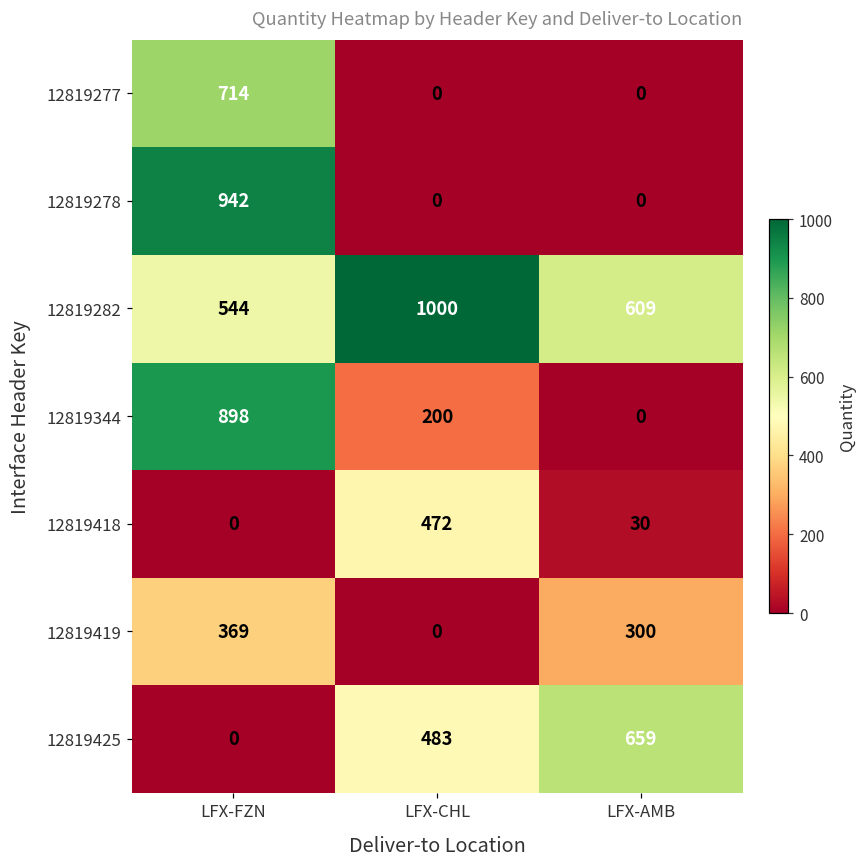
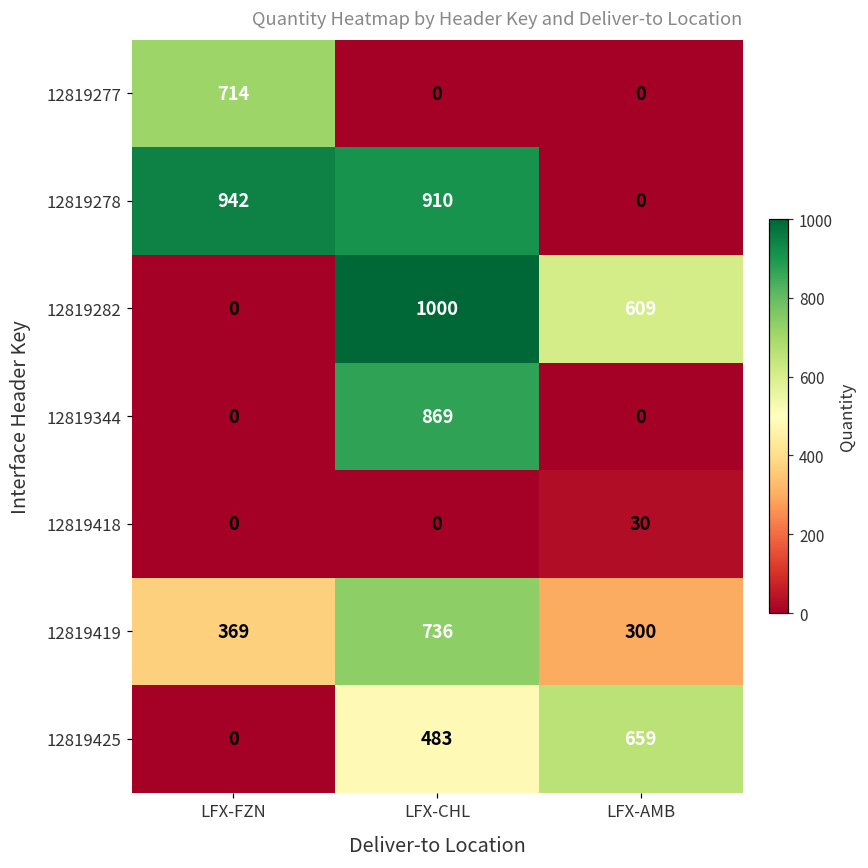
  {
    "12819277": {
      "LFX-FZN": 714,
      "LFX-CHL": 0,
      "LFX-AMB": 0
    },
    "12819278": {
      "LFX-FZN": 942,
-     "LFX-CHL": 0,
+     "LFX-CHL": 910,
      "LFX-AMB": 0
    },
    "12819282": {
-     "LFX-FZN": 544,
+     "LFX-FZN": 0,
      "LFX-CHL": 1000,
      "LFX-AMB": 609
    },
    "12819344": {
-     "LFX-FZN": 898,
-     "LFX-CHL": 200,
+     "LFX-FZN": 0,
+     "LFX-CHL": 869,
      "LFX-AMB": 0
    },
    "12819418": {
      "LFX-FZN": 0,
-     "LFX-CHL": 472,
+     "LFX-CHL": 0,
      "LFX-AMB": 30
    },
    "12819419": {
      "LFX-FZN": 369,
-     "LFX-CHL": 0,
+     "LFX-CHL": 736,
      "LFX-AMB": 300
    },
    "12819425": {
      "LFX-FZN": 0,
      "LFX-CHL": 483,
      "LFX-AMB": 659
    }
  }
